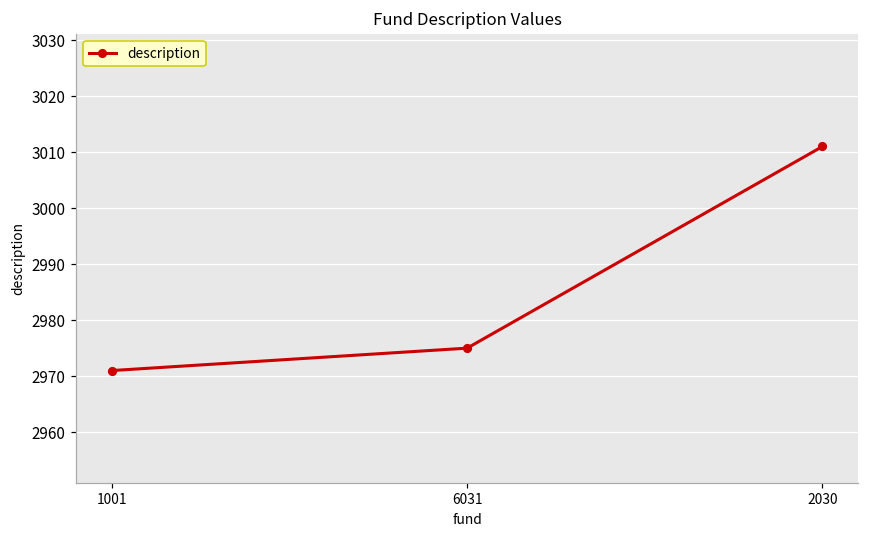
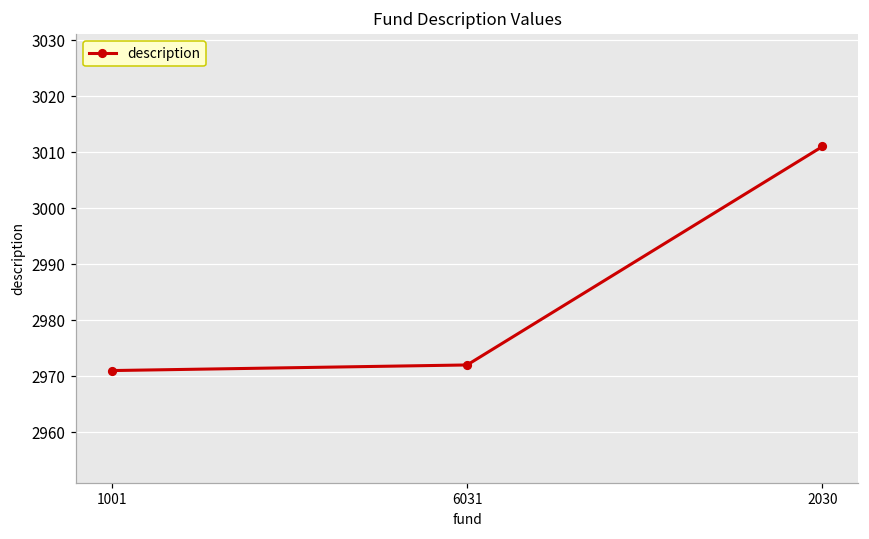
  {
    "1001": 2971,
-   "6031": 2975,
+   "6031": 2972,
    "2030": 3011
  }
